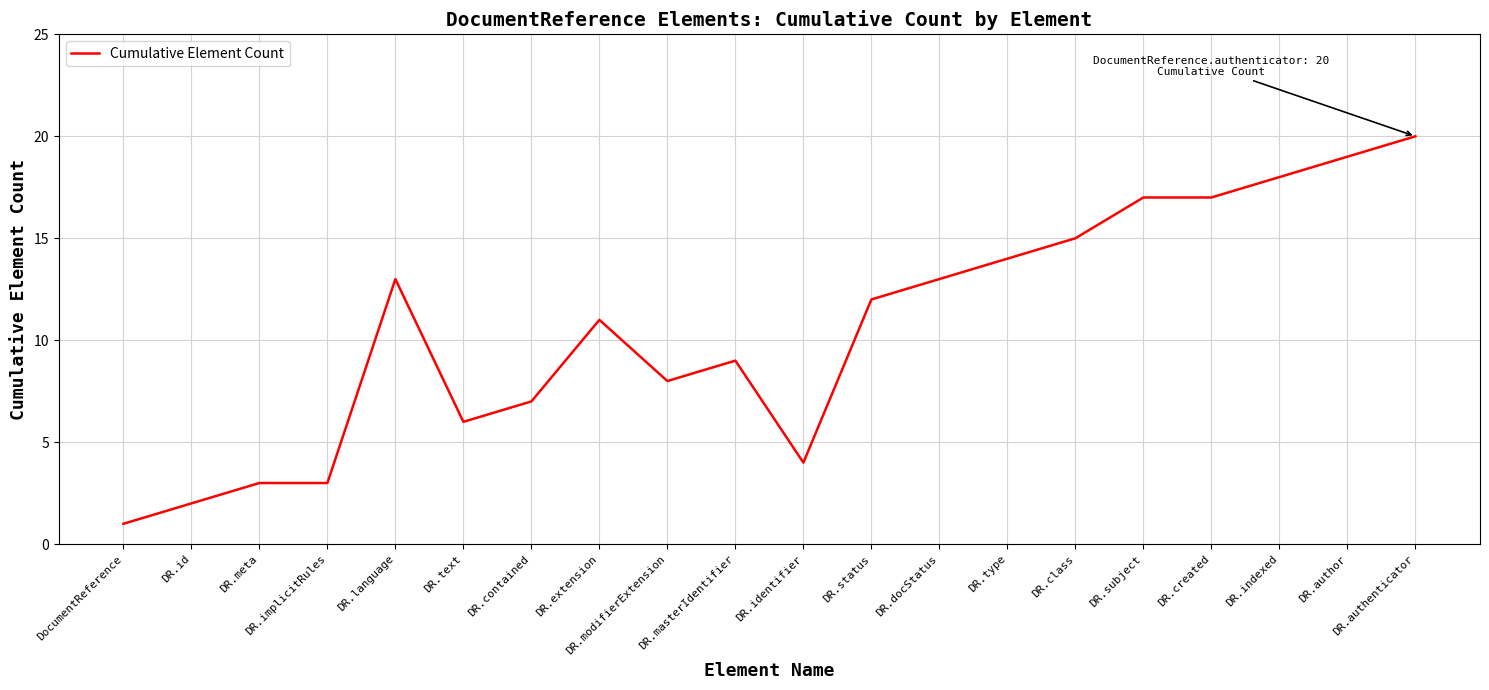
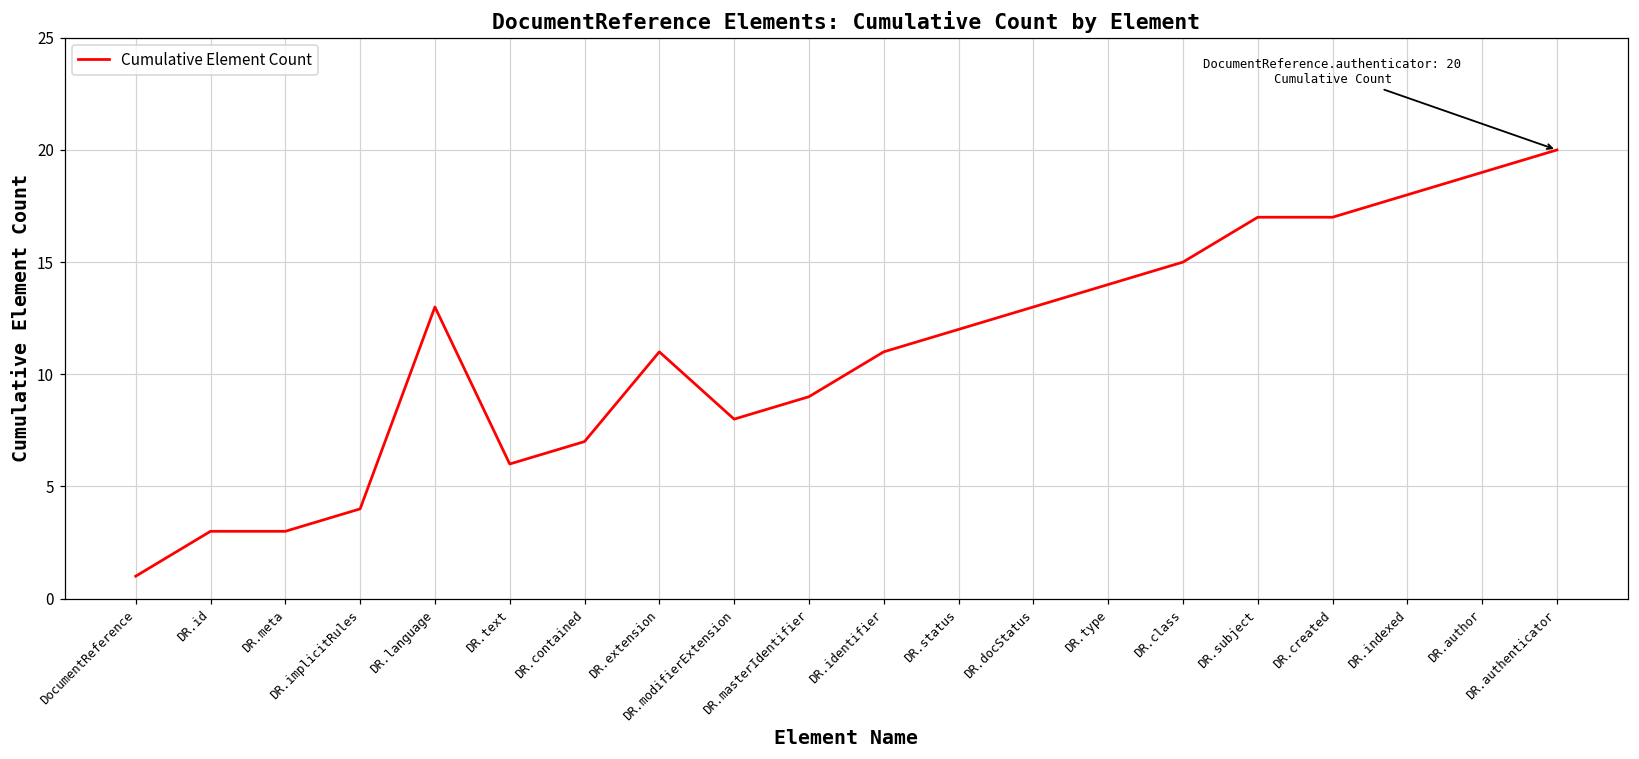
  {
    "DocumentReference": 1,
-   "DR.id": 2,
+   "DR.id": 3,
    "DR.meta": 3,
-   "DR.implicitRules": 3,
+   "DR.implicitRules": 4,
    "DR.language": 13,
    "DR.text": 6,
    "DR.contained": 7,
    "DR.extension": 11,
    "DR.modifierExtension": 8,
    "DR.masterIdentifier": 9,
-   "DR.identifier": 4,
+   "DR.identifier": 11,
    "DR.status": 12,
    "DR.docStatus": 13,
    "DR.type": 14,
    "DR.class": 15,
    "DR.subject": 17,
    "DR.created": 17,
    "DR.indexed": 18,
    "DR.author": 19
  }
